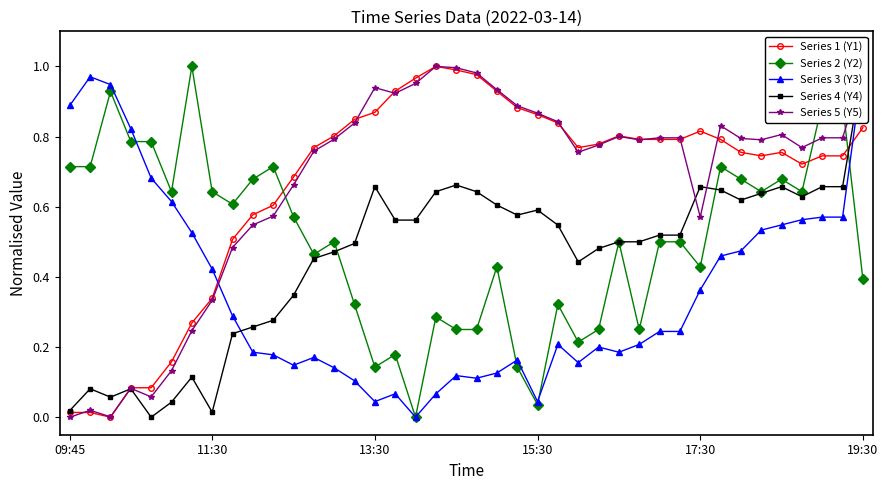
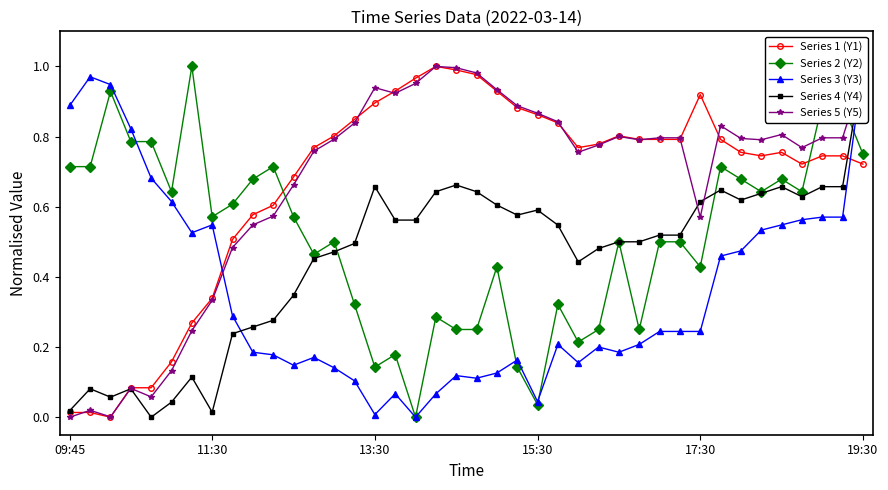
  {
    "Series 1 (Y1)": {
-     "13:30": 0.87,
-     "17:30": 0.82,
-     "19:30": 0.83
+     "13:30": 0.90,
+     "17:30": 0.92,
+     "19:30": 0.72
    },
    "Series 2 (Y2)": {
      "09:45": 0.71,
-     "11:30": 0.64,
+     "11:30": 0.57,
      "13:30": 0.14,
      "15:30": 0.04,
      "17:30": 0.43,
-     "19:30": 0.39
+     "19:30": 0.75
    },
    "Series 3 (Y3)": {
      "09:45": 0.89,
-     "11:30": 0.42,
-     "13:30": 0.04,
+     "11:30": 0.55,
+     "13:30": 0.01,
      "15:30": 0.04,
-     "17:30": 0.36
+     "17:30": 0.24
    },
    "Series 4 (Y4)": {
      "11:30": 0.01,
      "13:30": 0.66,
      "15:30": 0.59,
-     "17:30": 0.66
+     "17:30": 0.61
    },
    "Series 5 (Y5)": {
      "09:45": 0.00,
      "13:30": 0.94,
      "17:30": 0.57
    }
  }
